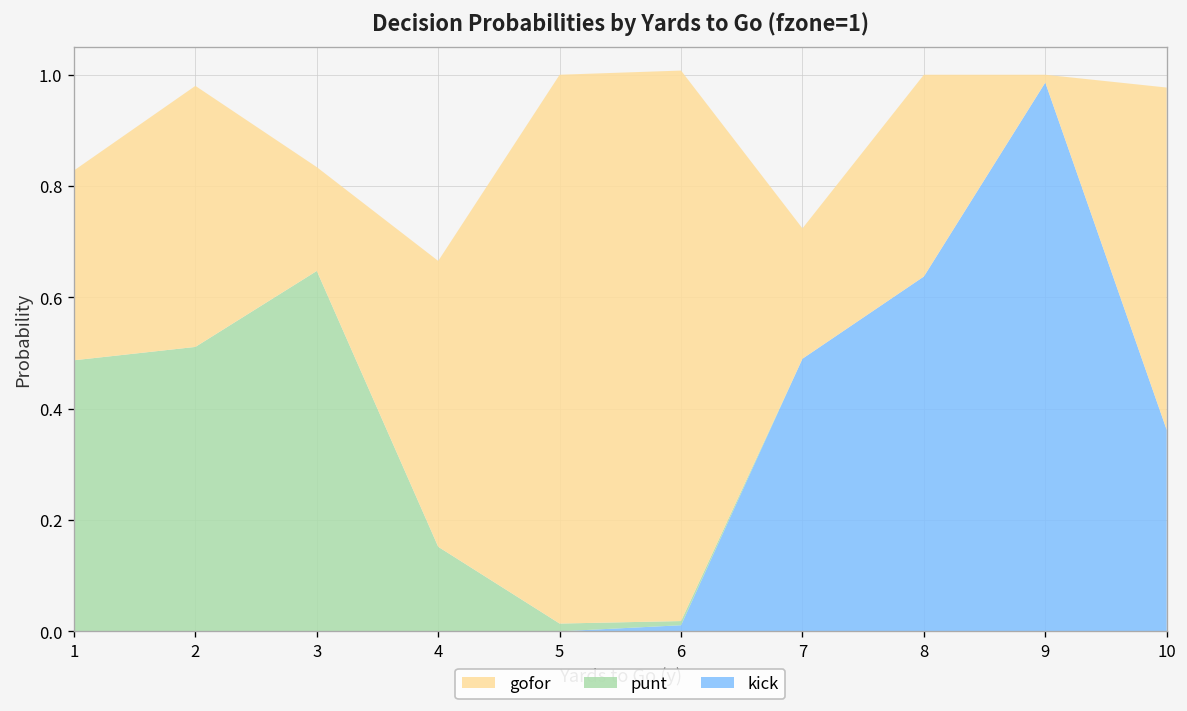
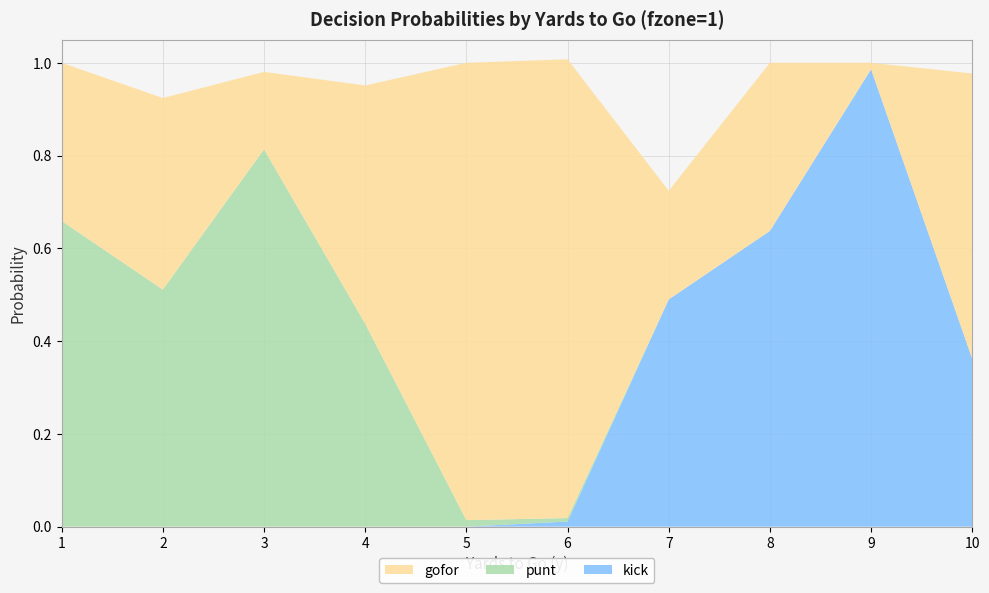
  {
    "kick": {
      "1": 0.00,
      "2": 0.00,
      "3": 0.00,
      "4": 0.00,
      "5": 0.00,
      "6": 0.01
    },
    "punt": {
-     "1": 0.49,
+     "1": 0.66,
      "2": 0.51,
-     "3": 0.65,
-     "4": 0.15,
+     "3": 0.81,
+     "4": 0.44,
      "5": 0.01,
      "6": 0.01
    },
    "gofor": {
      "1": 0.34,
-     "2": 0.47,
-     "3": 0.19,
+     "2": 0.41,
+     "3": 0.17,
      "4": 0.51,
      "5": 0.99,
      "6": 0.99,
      "7": 0.23,
      "8": 0.36,
      "9": 0.01,
      "10": 0.62
    }
  }
